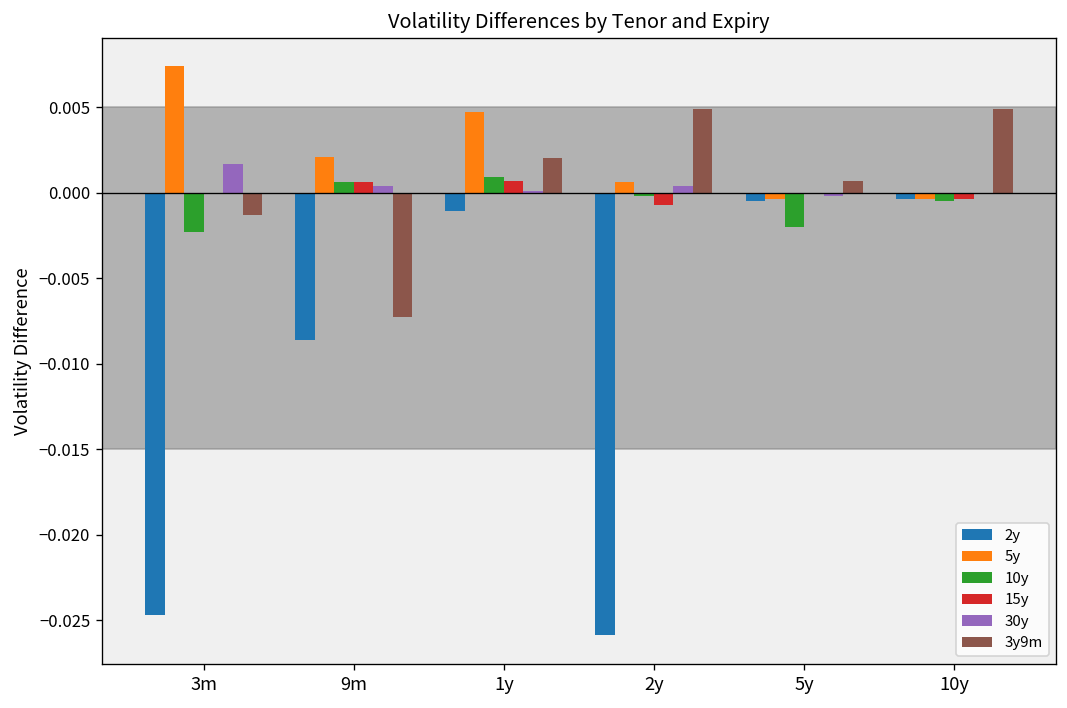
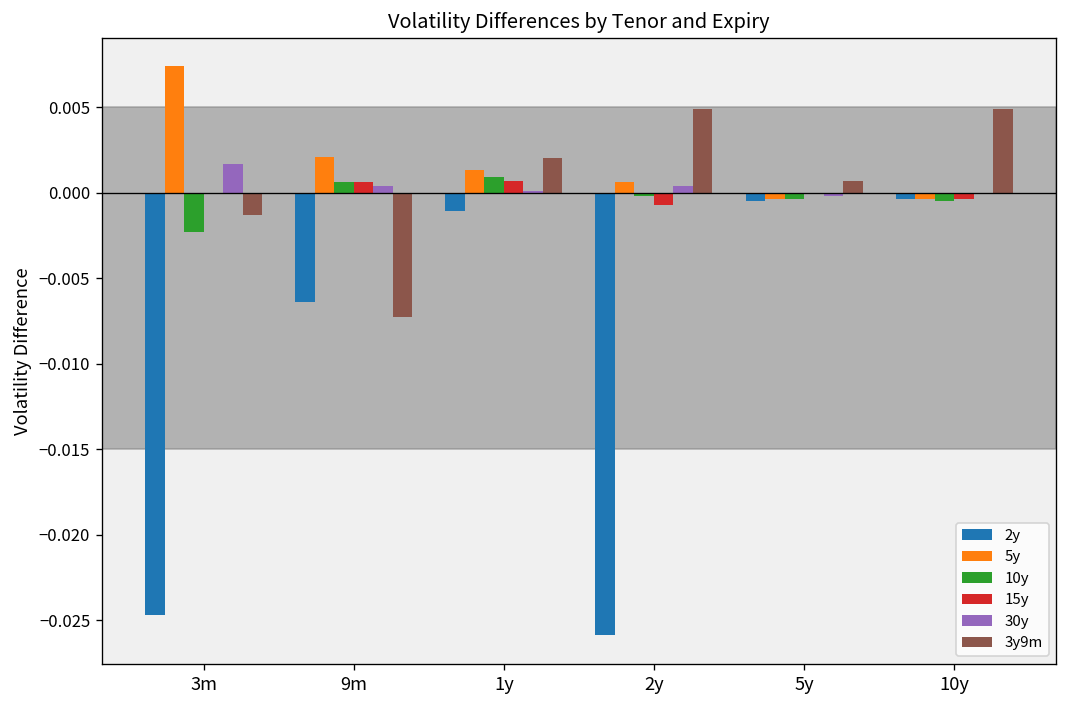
  {
    "2y": {
      "3m": -0.0247,
-     "9m": -0.0086,
+     "9m": -0.0064,
      "1y": -0.0011,
      "2y": -0.0259,
      "5y": -0.0005,
      "10y": -0.0004
    },
    "5y": {
      "3m": 0.0074,
      "9m": 0.0021,
-     "1y": 0.0047,
+     "1y": 0.0013,
      "2y": 0.0006,
      "5y": -0.0004,
      "10y": -0.0004
    },
    "10y": {
      "3m": -0.0023,
      "9m": 0.0006,
      "1y": 0.0009,
      "2y": -0.0002,
-     "5y": -0.0020,
+     "5y": -0.0004,
      "10y": -0.0005
    },
    "15y": {
      "3m": 0.0000,
      "9m": 0.0006,
      "1y": 0.0007,
      "2y": -0.0007,
      "10y": -0.0004
    },
    "30y": {
      "3m": 0.0017,
      "9m": 0.0004,
      "2y": 0.0004,
      "5y": -0.0002
    },
    "3y9m": {
      "3m": -0.0013,
      "9m": -0.0073,
      "1y": 0.0020,
      "2y": 0.0049,
      "5y": 0.0007,
      "10y": 0.0049
    }
  }
